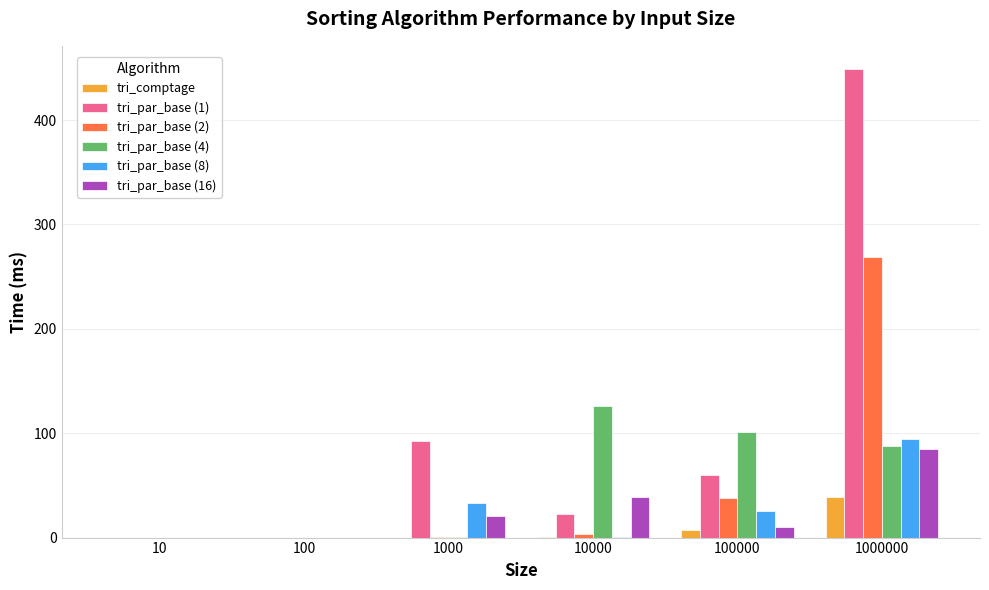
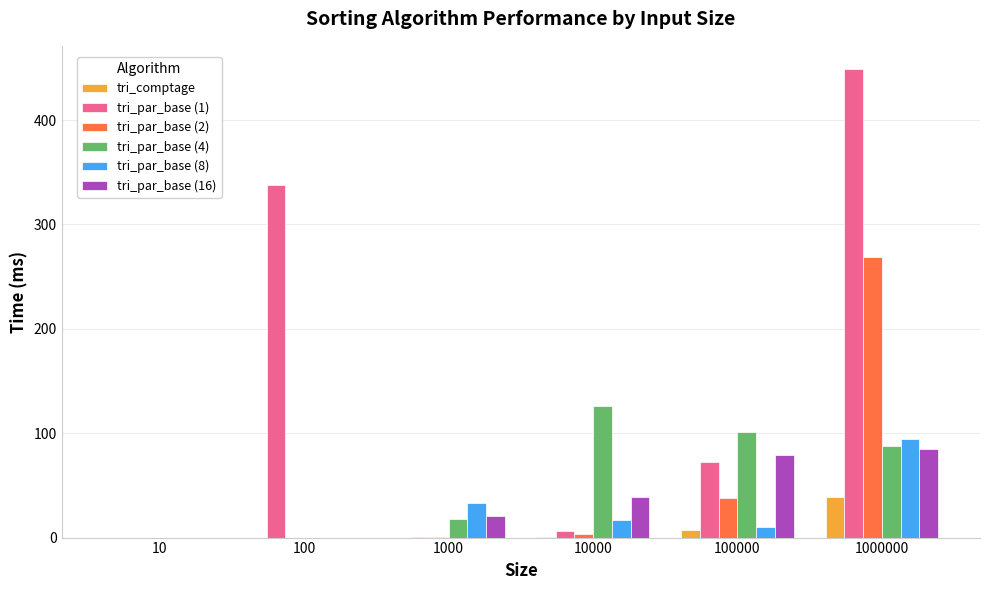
  {
    "tri_par_base (1)": {
-     "100": 0,
-     "1000": 92,
-     "10000": 22,
-     "100000": 60,
+     "100": 338,
+     "1000": 1,
+     "10000": 7,
+     "100000": 72,
      "1000000": 449
    },
    "tri_par_base (4)": {
-     "1000": 0,
+     "1000": 17,
      "10000": 126,
      "100000": 101,
      "1000000": 88
    },
    "tri_par_base (8)": {
      "1000": 33,
-     "10000": 1,
-     "100000": 25,
+     "10000": 17,
+     "100000": 10,
      "1000000": 94
    },
    "tri_par_base (16)": {
      "1000": 21,
      "10000": 39,
-     "100000": 10,
+     "100000": 80,
      "1000000": 85
    }
  }
